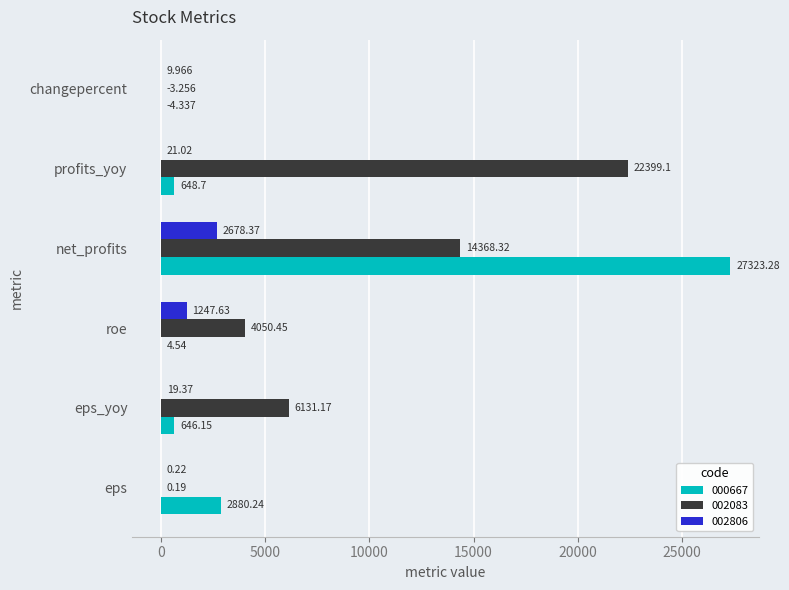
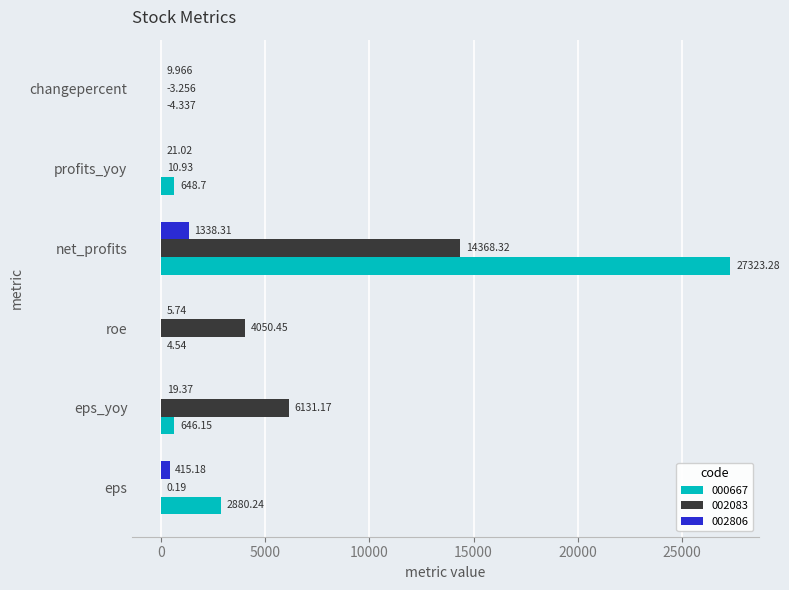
  {
    "000667": {
      "changepercent": -4.337,
      "profits_yoy": 648.7,
      "net_profits": 27323.28,
      "roe": 4.54,
      "eps_yoy": 646.15,
      "eps": 2880.24
    },
    "002083": {
      "changepercent": -3.256,
-     "profits_yoy": 22399.1,
+     "profits_yoy": 10.93,
      "net_profits": 14368.32,
      "roe": 4050.45,
      "eps_yoy": 6131.17,
      "eps": 0.19
    },
    "002806": {
      "changepercent": 9.966,
      "profits_yoy": 21.02,
-     "net_profits": 2678.37,
-     "roe": 1247.63,
+     "net_profits": 1338.31,
+     "roe": 5.74,
      "eps_yoy": 19.37,
-     "eps": 0.22
+     "eps": 415.18
    }
  }
